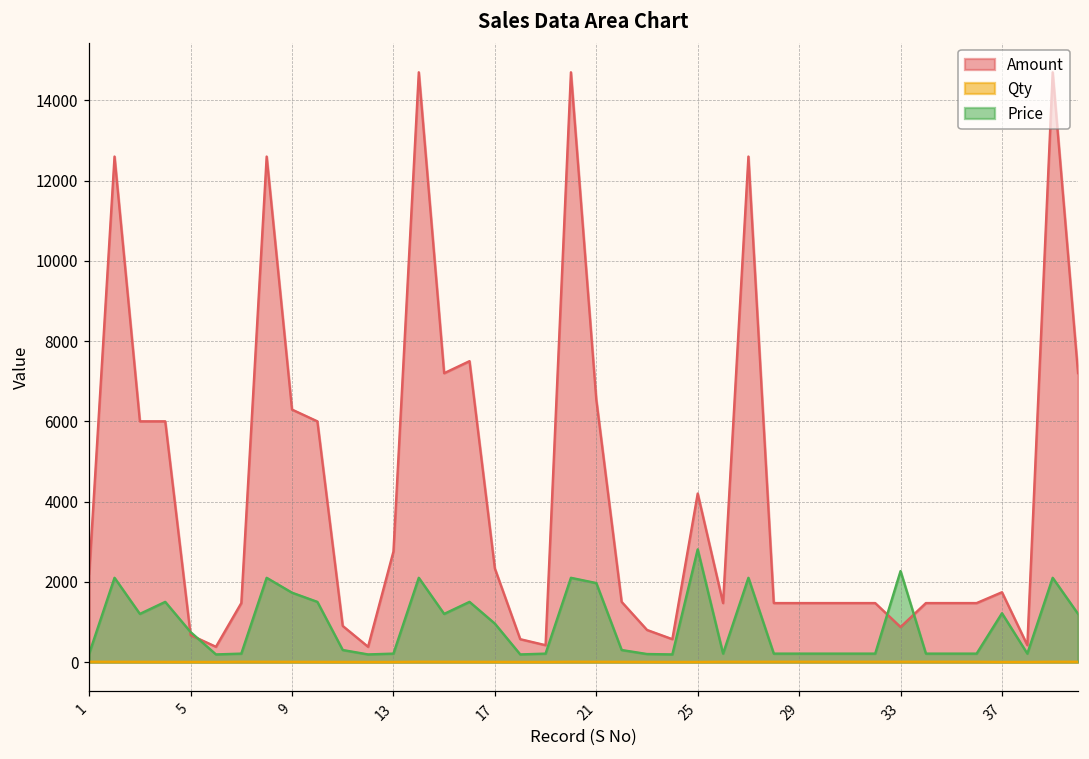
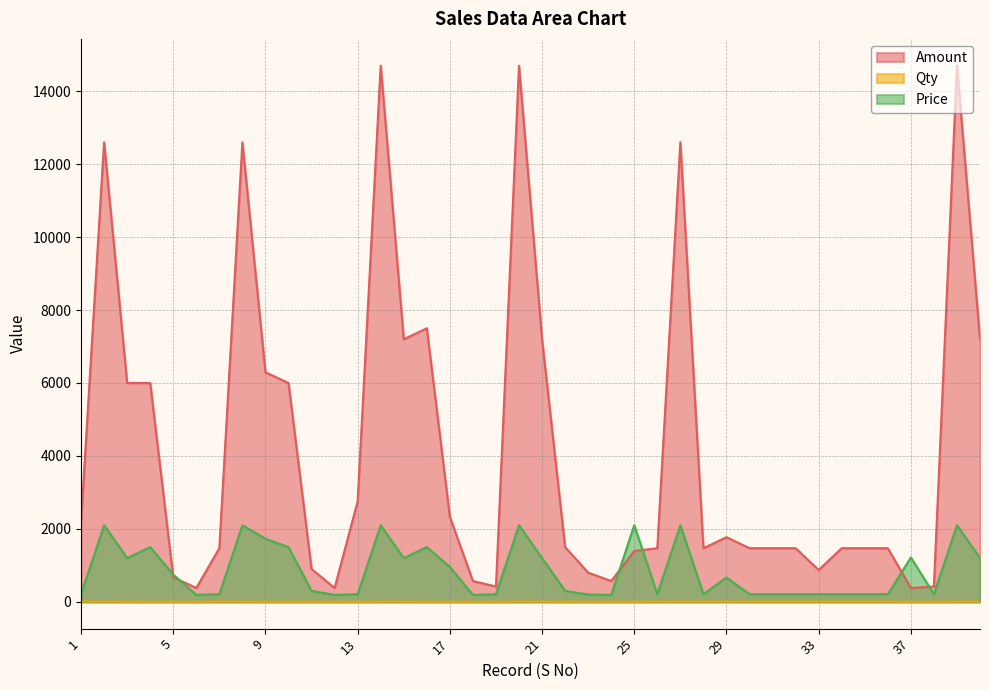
  {
    "Amount": {
      "1": 2200,
      "5": 700,
      "9": 6300,
      "13": 2800,
      "17": 2300,
-     "21": 6500,
-     "25": 4200,
-     "29": 1500,
+     "21": 7200,
+     "25": 1400,
+     "29": 1800,
      "33": 900,
-     "37": 1700
+     "37": 400
    },
    "Qty": {
      "1": 0,
      "5": 0,
      "9": 0,
      "13": 0,
      "17": 0,
      "21": 0,
      "25": 0,
      "29": 0,
      "33": 0,
      "37": 0
    },
    "Price": {
      "1": 200,
      "5": 700,
      "9": 1700,
      "13": 200,
      "17": 1000,
-     "21": 2000,
-     "25": 2800,
-     "29": 200,
-     "33": 2300,
+     "21": 1200,
+     "25": 2100,
+     "29": 700,
+     "33": 200,
      "37": 1200
    }
  }
